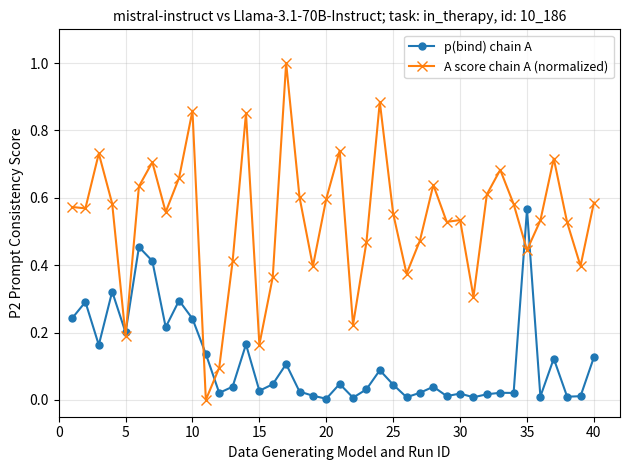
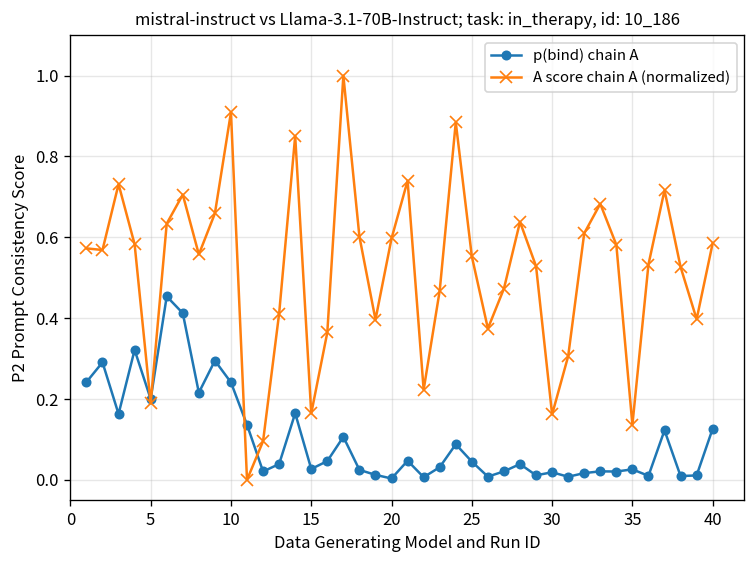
  {
    "p(bind) chain A": {
      "5": 0.20,
      "10": 0.24,
      "15": 0.03,
      "20": 0.00,
      "25": 0.05,
      "30": 0.02,
-     "35": 0.57,
+     "35": 0.03,
      "40": 0.13
    },
    "A score chain A (normalized)": {
      "5": 0.19,
-     "10": 0.86,
+     "10": 0.91,
      "15": 0.16,
      "20": 0.60,
      "25": 0.55,
-     "30": 0.53,
-     "35": 0.44,
+     "30": 0.16,
+     "35": 0.14,
      "40": 0.59
    }
  }
